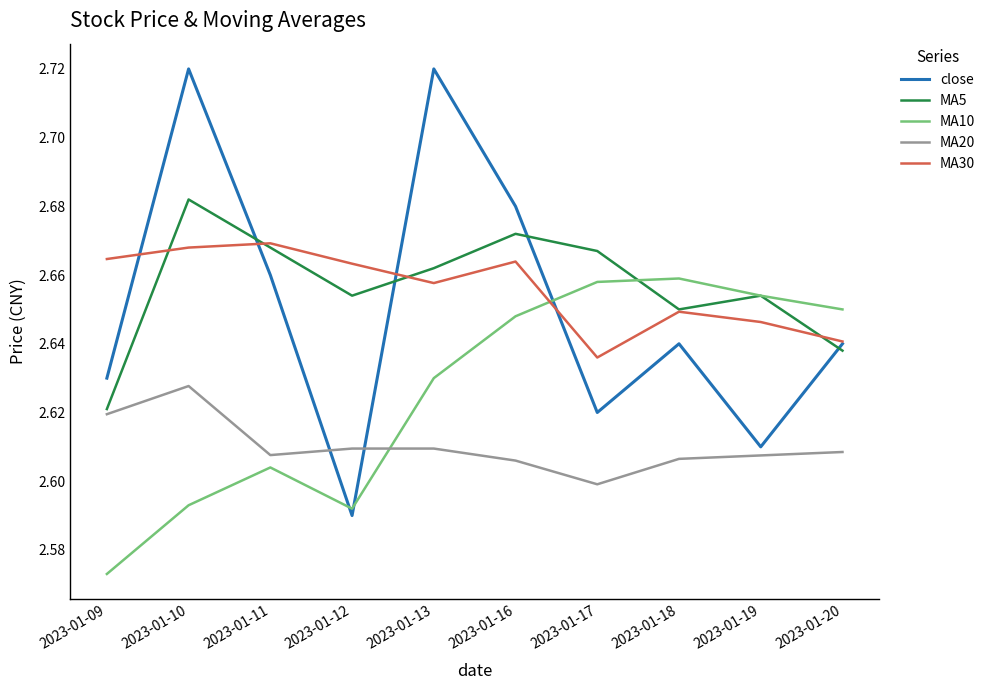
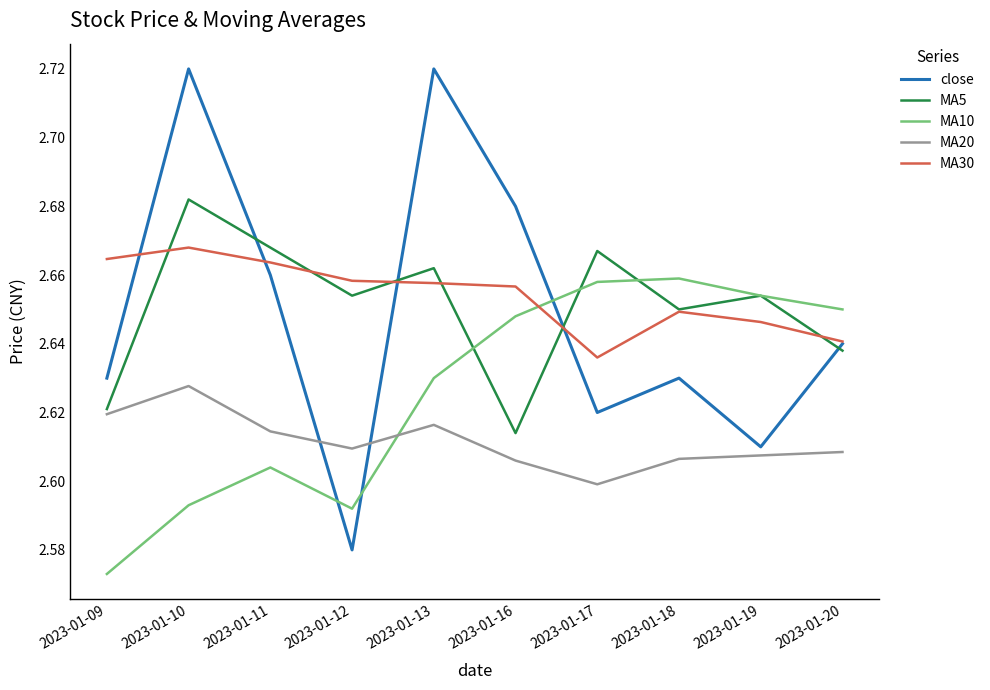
  {
    "close": {
      "2023-01-09": 2.63,
      "2023-01-10": 2.72,
      "2023-01-11": 2.66,
-     "2023-01-12": 2.59,
+     "2023-01-12": 2.58,
      "2023-01-13": 2.72,
      "2023-01-16": 2.68,
      "2023-01-17": 2.62,
-     "2023-01-18": 2.64,
+     "2023-01-18": 2.63,
      "2023-01-19": 2.61
    },
    "MA5": {
      "2023-01-09": 2.621,
      "2023-01-10": 2.682,
      "2023-01-11": 2.668,
      "2023-01-12": 2.654,
      "2023-01-13": 2.662,
-     "2023-01-16": 2.672,
+     "2023-01-16": 2.614,
      "2023-01-17": 2.667,
      "2023-01-20": 2.638
    },
    "MA10": {
      "2023-01-09": 2.573,
      "2023-01-10": 2.593,
      "2023-01-11": 2.604,
      "2023-01-12": 2.592,
      "2023-01-13": 2.630,
      "2023-01-16": 2.648,
      "2023-01-17": 2.658,
      "2023-01-18": 2.659,
      "2023-01-20": 2.650
    },
    "MA20": {
      "2023-01-09": 2.620,
      "2023-01-10": 2.628,
-     "2023-01-11": 2.608,
+     "2023-01-11": 2.615,
      "2023-01-12": 2.610,
-     "2023-01-13": 2.610,
+     "2023-01-13": 2.616,
      "2023-01-16": 2.606,
      "2023-01-17": 2.599,
      "2023-01-18": 2.607,
      "2023-01-19": 2.608,
      "2023-01-20": 2.609
    },
    "MA30": {
      "2023-01-09": 2.665,
      "2023-01-10": 2.668,
-     "2023-01-11": 2.669,
-     "2023-01-12": 2.663,
+     "2023-01-11": 2.664,
+     "2023-01-12": 2.658,
      "2023-01-13": 2.658,
-     "2023-01-16": 2.664,
+     "2023-01-16": 2.657,
      "2023-01-17": 2.636,
      "2023-01-19": 2.646
    }
  }
